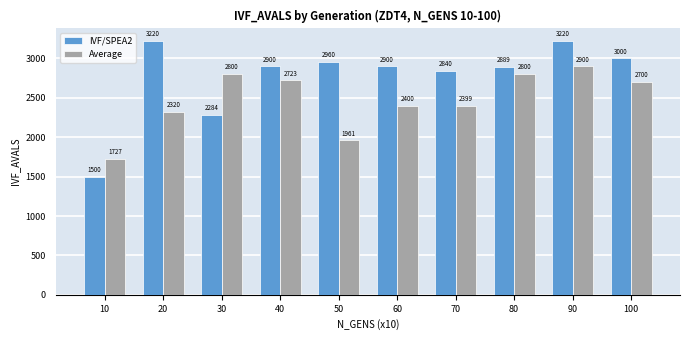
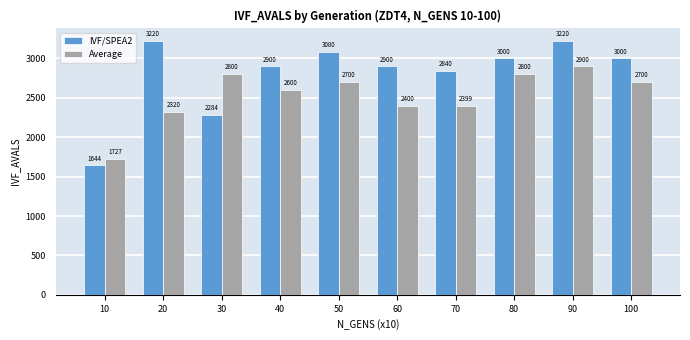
  {
    "IVF/SPEA2": {
-     "10": 1500,
+     "10": 1644,
      "20": 3220,
      "30": 2284,
      "40": 2900,
-     "50": 2960,
+     "50": 3080,
      "60": 2900,
      "70": 2840,
-     "80": 2889,
+     "80": 3000,
      "90": 3220,
      "100": 3000
    },
    "Average": {
      "10": 1727,
      "20": 2320,
      "30": 2800,
-     "40": 2723,
-     "50": 1961,
+     "40": 2600,
+     "50": 2700,
      "60": 2400,
      "70": 2399,
      "80": 2800,
      "90": 2900,
      "100": 2700
    }
  }
